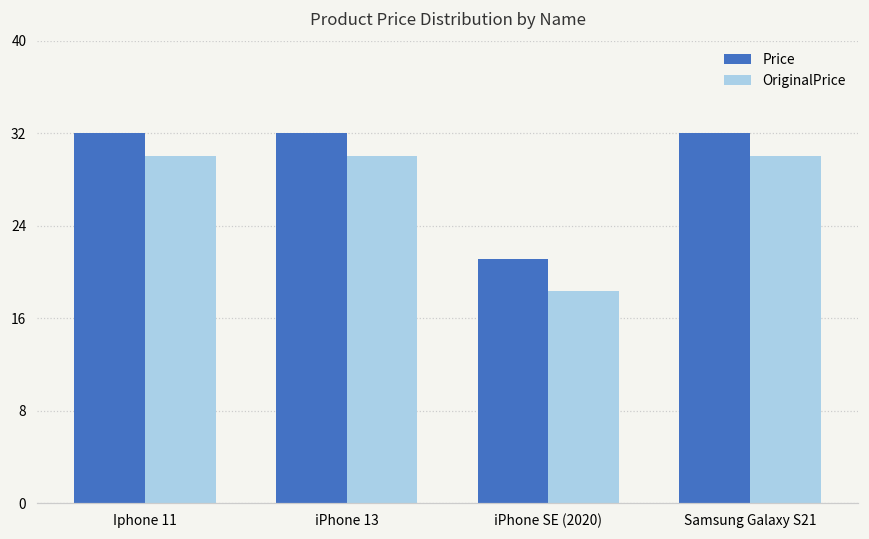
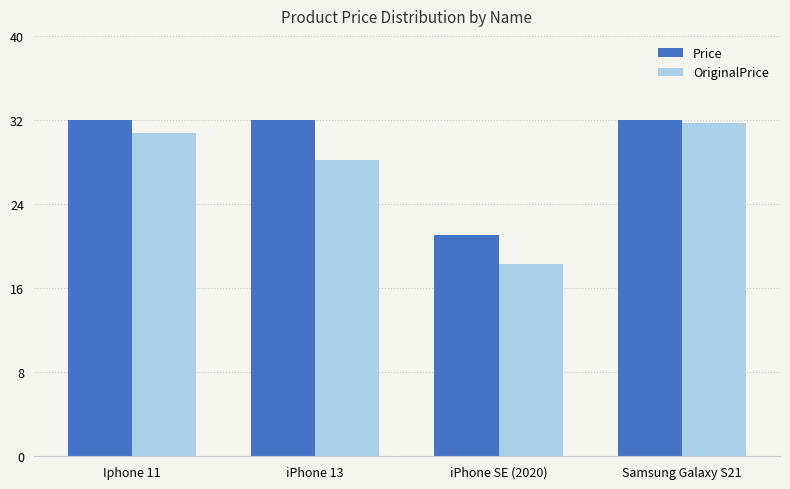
  {
    "Price": {
      "Iphone 11": 32.0,
      "iPhone 13": 32.0,
      "iPhone SE (2020)": 21.1,
      "Samsung Galaxy S21": 32.0
    },
    "OriginalPrice": {
-     "Iphone 11": 30.0,
-     "iPhone 13": 30.0,
+     "Iphone 11": 30.8,
+     "iPhone 13": 28.2,
      "iPhone SE (2020)": 18.3,
-     "Samsung Galaxy S21": 30.0
+     "Samsung Galaxy S21": 31.7
    }
  }
